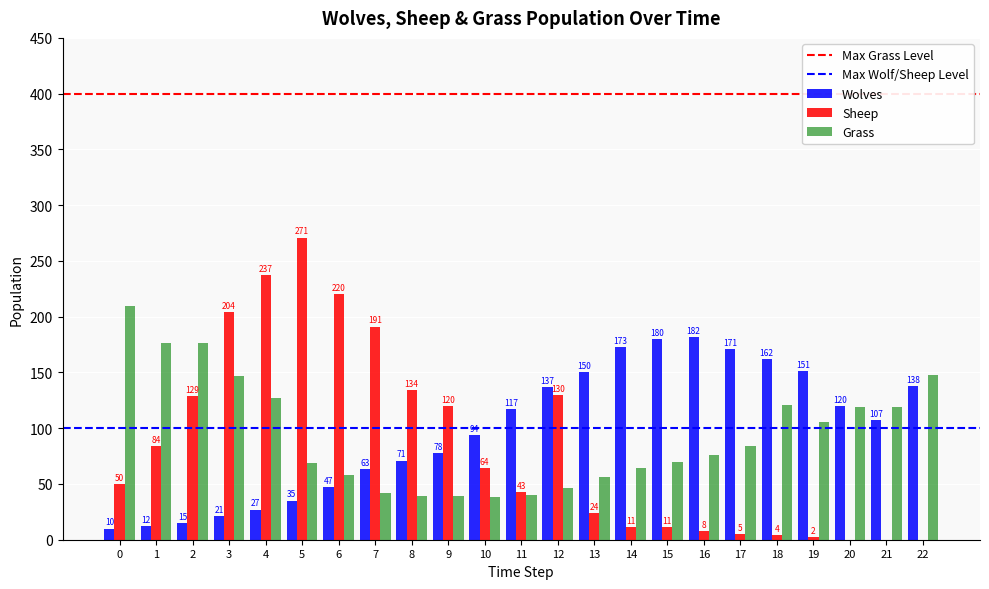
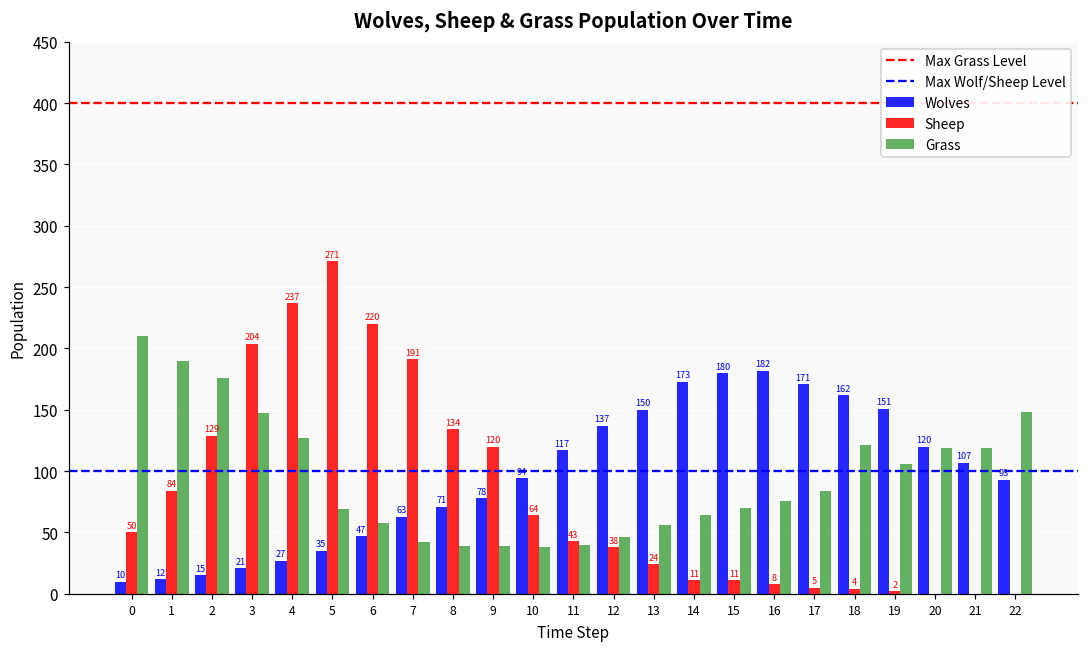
  {
    "Wolves": {
      "0": 10,
      "1": 12,
      "2": 15,
      "3": 21,
      "4": 27,
      "5": 35,
      "6": 47,
      "7": 63,
      "8": 71,
      "9": 78,
      "10": 94,
      "11": 117,
      "12": 137,
      "13": 150,
      "14": 173,
      "15": 180,
      "16": 182,
      "17": 171,
      "18": 162,
      "19": 151,
      "20": 120,
      "21": 107,
-     "22": 138
+     "22": 93
    },
    "Sheep": {
      "0": 50,
      "1": 84,
      "2": 129,
      "3": 204,
      "4": 237,
      "5": 271,
      "6": 220,
      "7": 191,
      "8": 134,
      "9": 120,
      "10": 64,
      "11": 43,
-     "12": 130,
+     "12": 38,
      "13": 24,
      "14": 11,
      "15": 11,
      "16": 8,
      "17": 5,
      "18": 4,
      "19": 2
    },
    "Grass": {
      "0": 210,
-     "1": 176,
+     "1": 190,
      "2": 176,
      "3": 147,
      "4": 127,
      "5": 69,
      "6": 58,
      "7": 42,
      "8": 39,
      "9": 39,
      "10": 38,
      "11": 40,
      "12": 46,
      "13": 56,
      "14": 64,
      "15": 70,
      "16": 76,
      "17": 84,
      "18": 121,
      "19": 106,
      "20": 119,
      "21": 119,
      "22": 148
    }
  }
